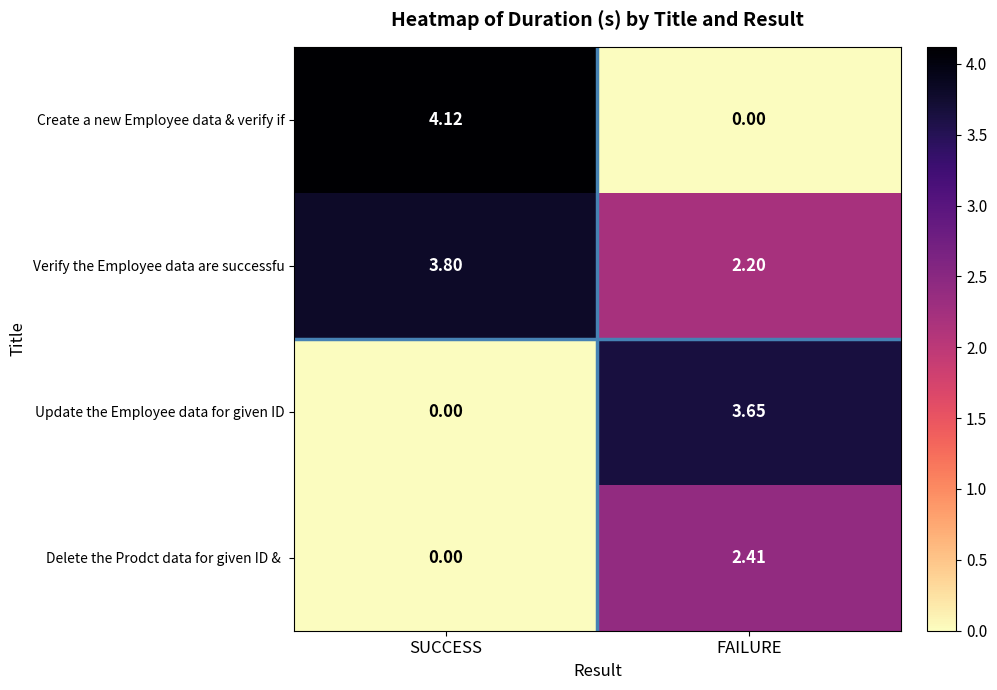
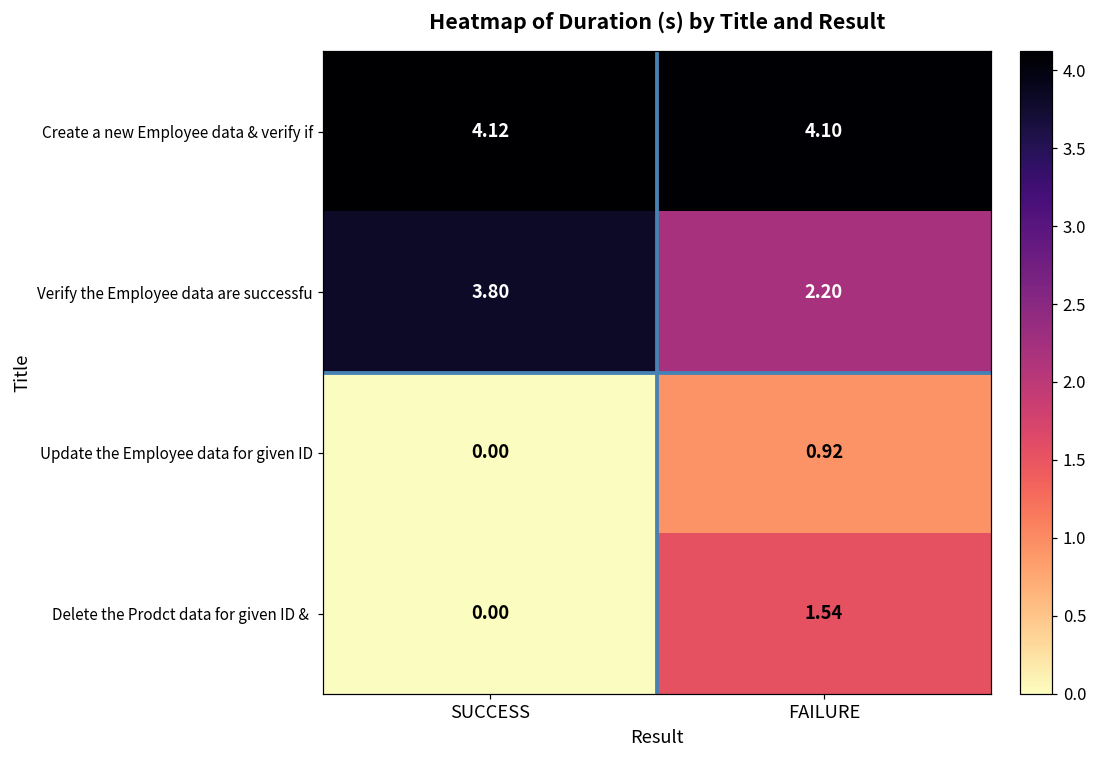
  {
    "Create a new Employee data & verify if": {
      "SUCCESS": 4.12,
-     "FAILURE": 0.00
+     "FAILURE": 4.10
    },
    "Verify the Employee data are successfu": {
      "SUCCESS": 3.80,
      "FAILURE": 2.20
    },
    "Update the Employee data for given ID": {
      "SUCCESS": 0.00,
-     "FAILURE": 3.65
+     "FAILURE": 0.92
    },
    "Delete the Prodct data for given ID &": {
      "SUCCESS": 0.00,
-     "FAILURE": 2.41
+     "FAILURE": 1.54
    }
  }
